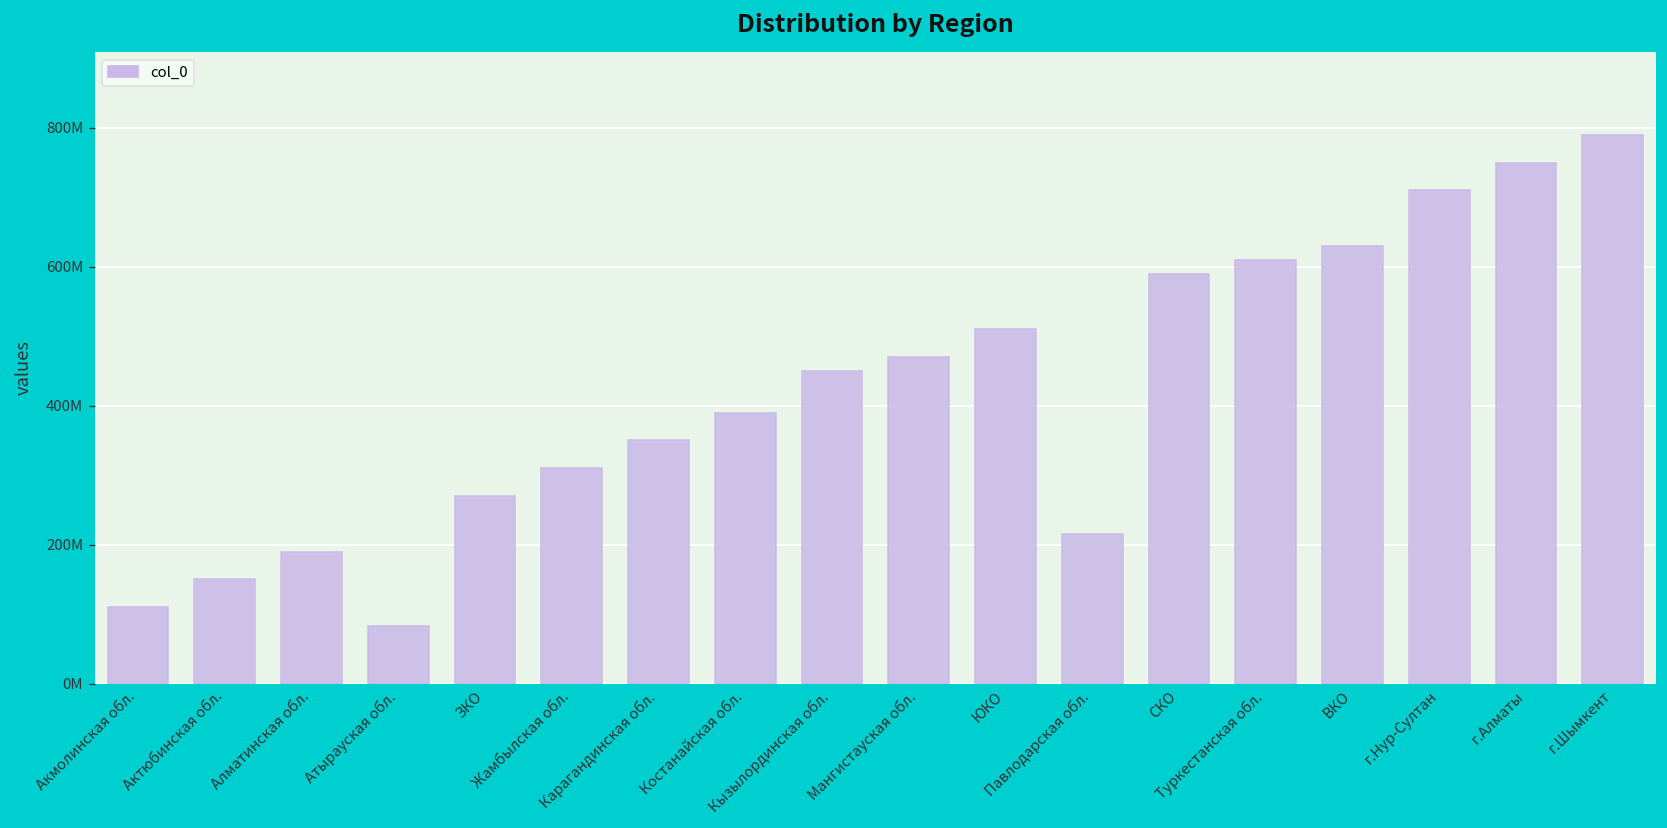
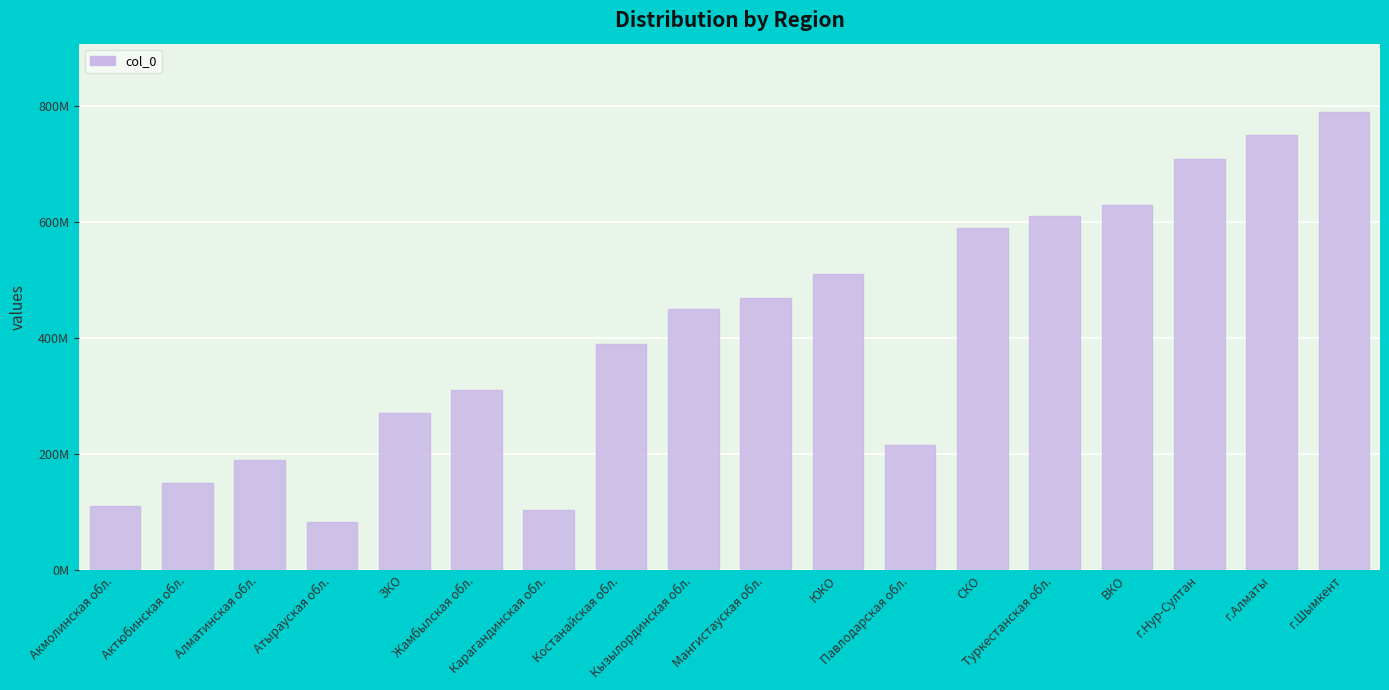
  {
    "Акмолинская обл.": 110000000,
    "Актюбинская обл.": 150000000,
    "Алматинская обл.": 190000000,
    "Атырауская обл.": 80000000,
    "ЗКО": 270000000,
    "Жамбылская обл.": 310000000,
-   "Карагандинская обл.": 350000000,
+   "Карагандинская обл.": 100000000,
    "Костанайская обл.": 390000000,
    "Кызылординская обл.": 450000000,
    "Мангистауская обл.": 470000000,
    "ЮКО": 510000000,
    "Павлодарская обл.": 210000000,
    "СКО": 590000000,
    "Туркестанская обл.": 610000000,
    "ВКО": 630000000,
    "г.Нур-Султан": 710000000,
    "г.Алматы": 750000000,
    "г.Шымкент": 790000000
  }
